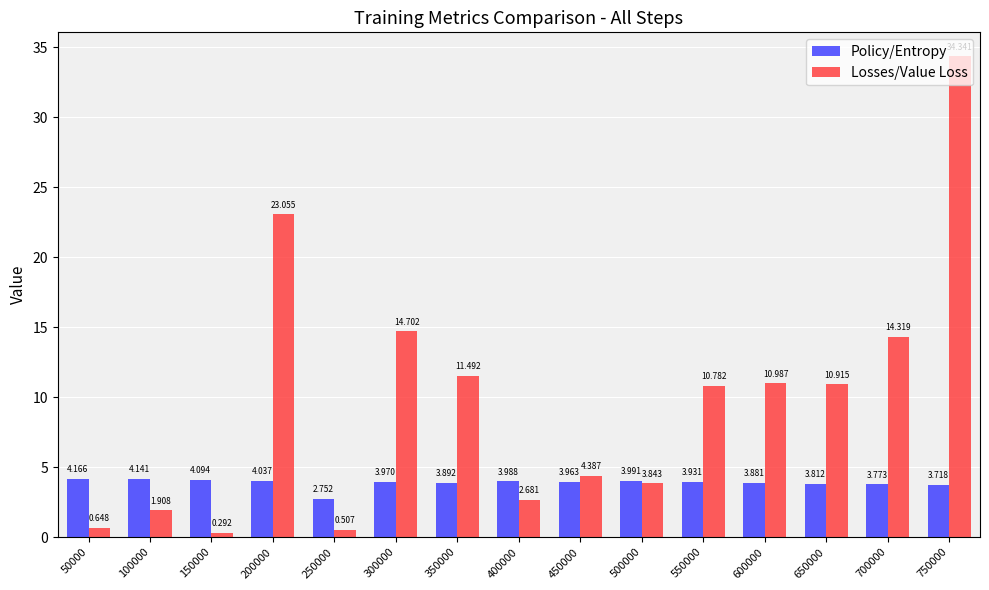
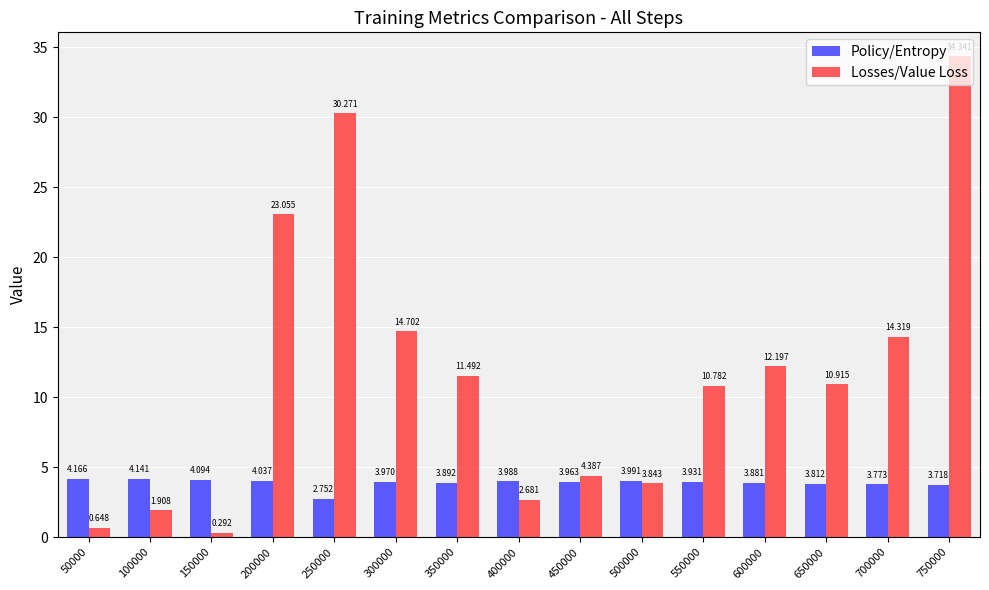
  {
    "Policy/Entropy": {
      "50000": 4.166,
      "100000": 4.141,
      "150000": 4.094,
      "200000": 4.037,
      "250000": 2.752,
      "300000": 3.970,
      "350000": 3.892,
      "400000": 3.988,
      "450000": 3.963,
      "500000": 3.991,
      "550000": 3.931,
      "600000": 3.881,
      "650000": 3.812,
      "700000": 3.773,
      "750000": 3.718
    },
    "Losses/Value Loss": {
      "50000": 0.648,
      "100000": 1.908,
      "150000": 0.292,
      "200000": 23.055,
-     "250000": 0.507,
+     "250000": 30.271,
      "300000": 14.702,
      "350000": 11.492,
      "400000": 2.681,
      "450000": 4.387,
      "500000": 3.843,
      "550000": 10.782,
-     "600000": 10.987,
+     "600000": 12.197,
      "650000": 10.915,
      "700000": 14.319
    }
  }
